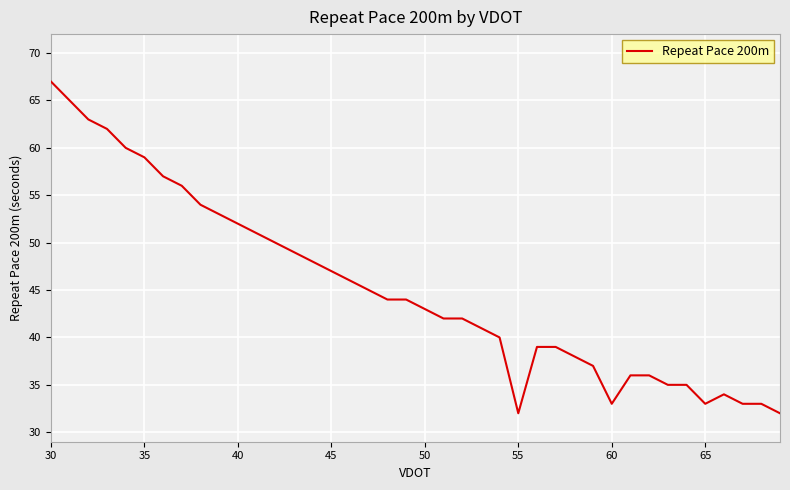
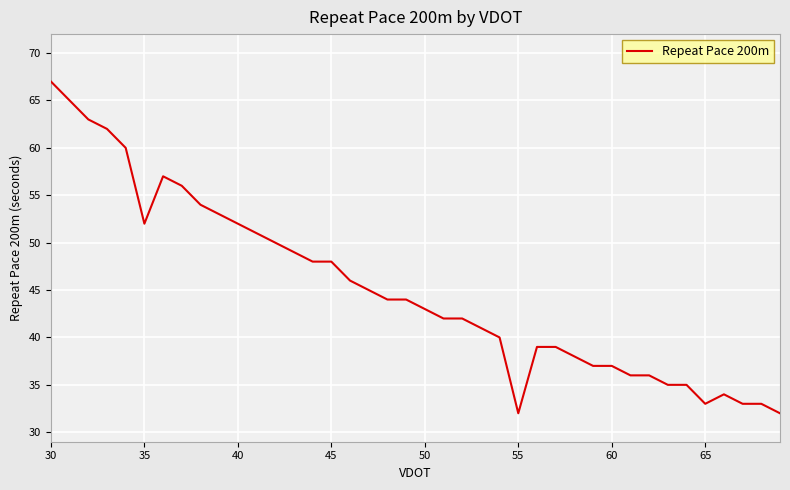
  {
    "30": 67,
-   "35": 59,
+   "35": 52,
    "40": 52,
-   "45": 47,
+   "45": 48,
    "50": 43,
    "55": 32,
-   "60": 33,
+   "60": 37,
    "65": 33
  }
